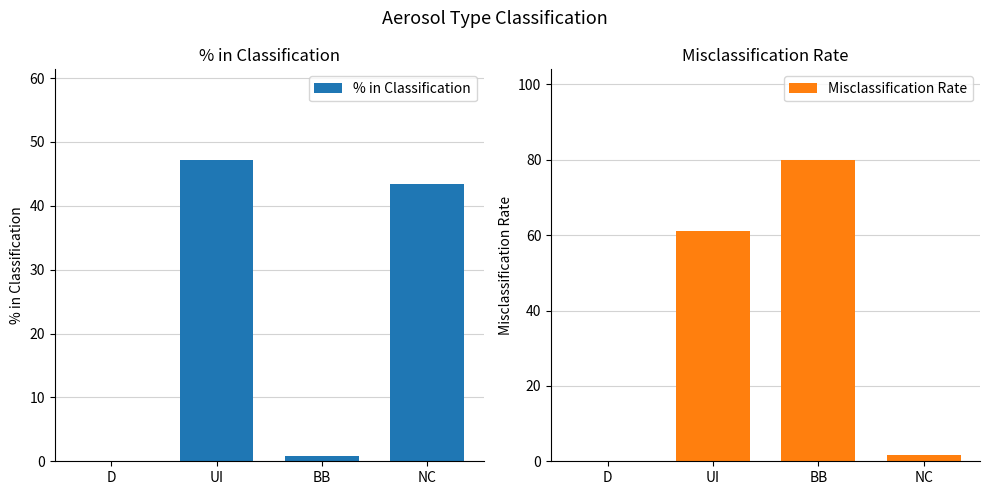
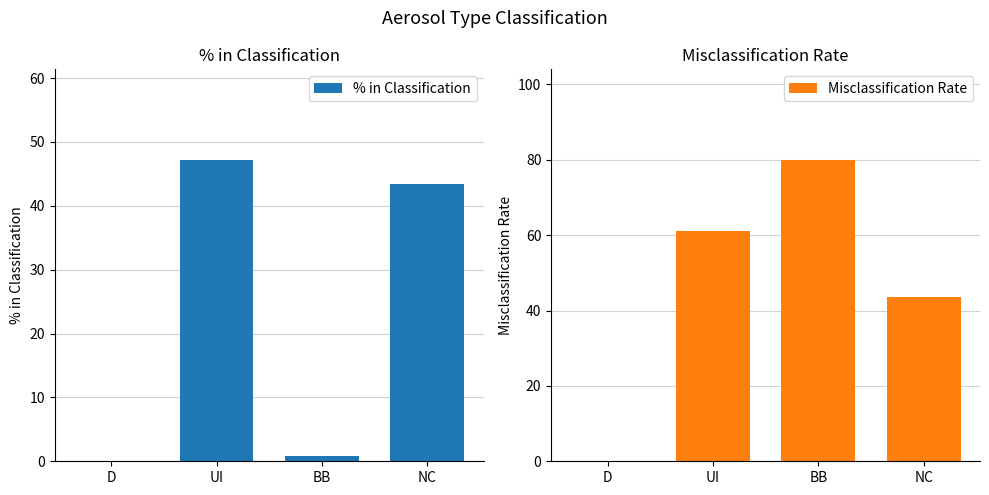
  {
    "% in Classification": {
      "D": 0,
      "UI": 47,
      "BB": 1,
      "NC": 43
    },
    "Misclassification Rate": {
      "D": 0,
      "UI": 61,
      "BB": 80,
-     "NC": 2
+     "NC": 44
    }
  }
